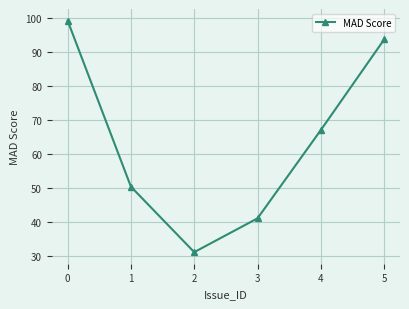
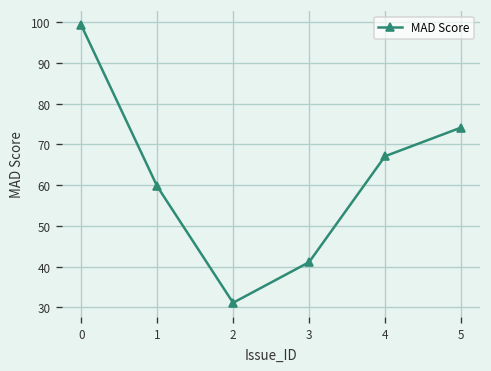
  {
    "0": 99,
-   "1": 50,
+   "1": 60,
    "2": 31,
    "3": 41,
    "4": 67,
-   "5": 94
+   "5": 74
  }
